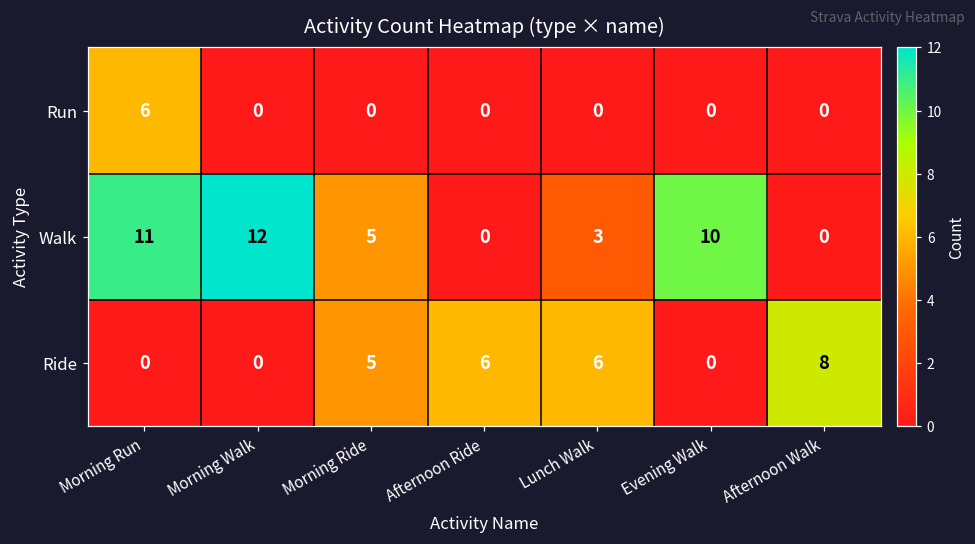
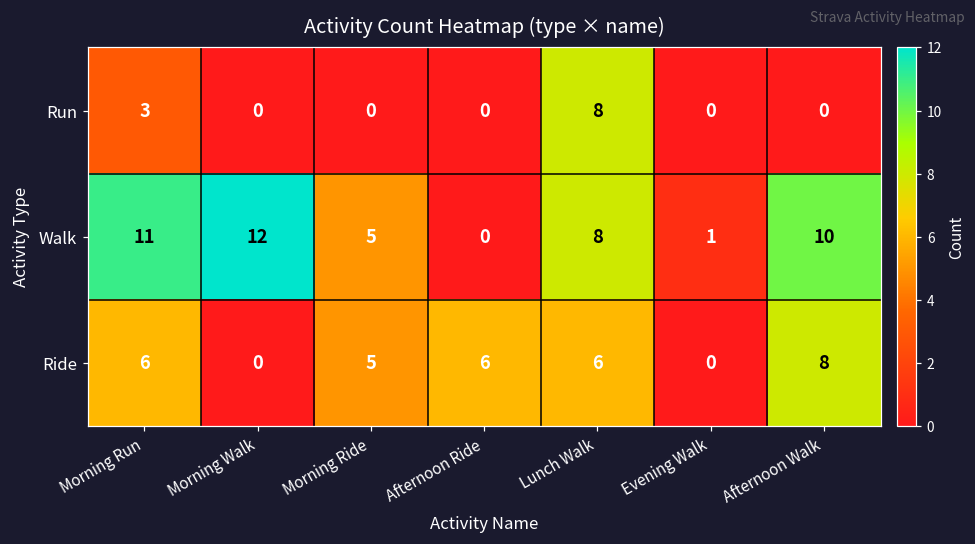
  {
    "Run": {
-     "Morning Run": 6,
+     "Morning Run": 3,
      "Morning Walk": 0,
      "Morning Ride": 0,
      "Afternoon Ride": 0,
-     "Lunch Walk": 0,
+     "Lunch Walk": 8,
      "Evening Walk": 0,
      "Afternoon Walk": 0
    },
    "Walk": {
      "Morning Run": 11,
      "Morning Walk": 12,
      "Morning Ride": 5,
      "Afternoon Ride": 0,
-     "Lunch Walk": 3,
-     "Evening Walk": 10,
-     "Afternoon Walk": 0
+     "Lunch Walk": 8,
+     "Evening Walk": 1,
+     "Afternoon Walk": 10
    },
    "Ride": {
-     "Morning Run": 0,
+     "Morning Run": 6,
      "Morning Walk": 0,
      "Morning Ride": 5,
      "Afternoon Ride": 6,
      "Lunch Walk": 6,
      "Evening Walk": 0,
      "Afternoon Walk": 8
    }
  }
